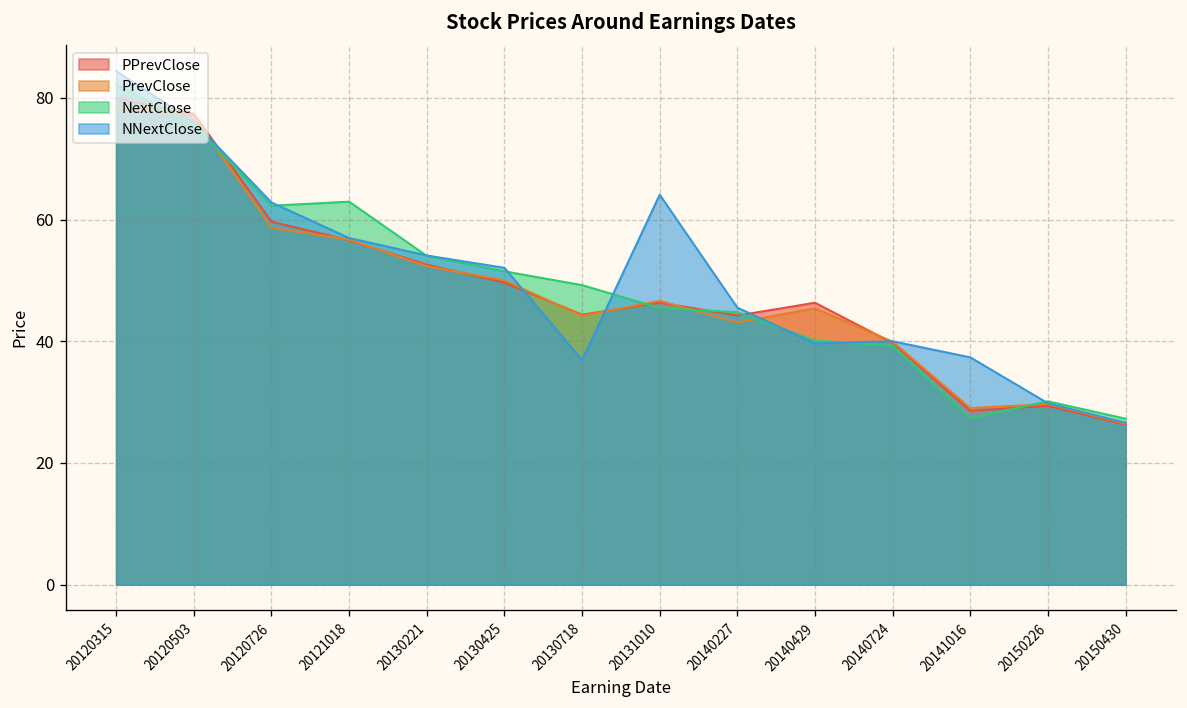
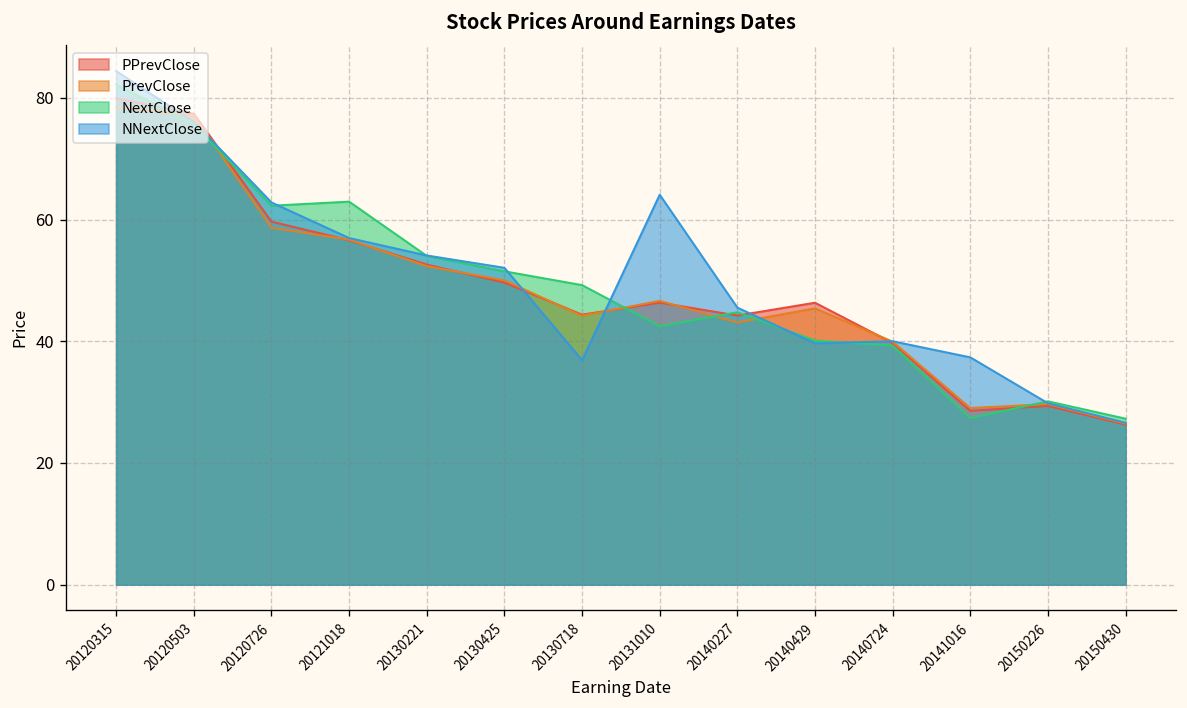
  {
    "NextClose": {
      "20120726": 62,
      "20121018": 63,
      "20130425": 51,
      "20130718": 49,
-     "20131010": 45,
+     "20131010": 42,
      "20140227": 45,
      "20141016": 27,
      "20150430": 27
    },
    "NNextClose": {
      "20120726": 63,
      "20130425": 52,
      "20130718": 37,
      "20131010": 64,
      "20140227": 46,
      "20141016": 37
    }
  }
